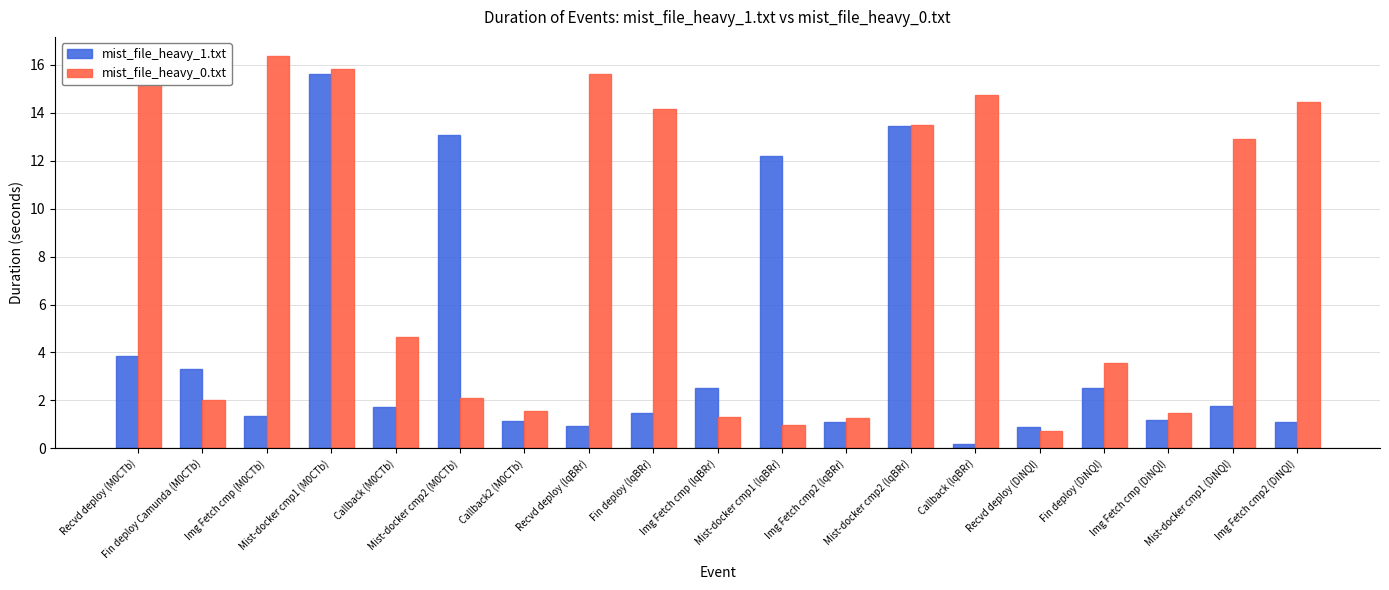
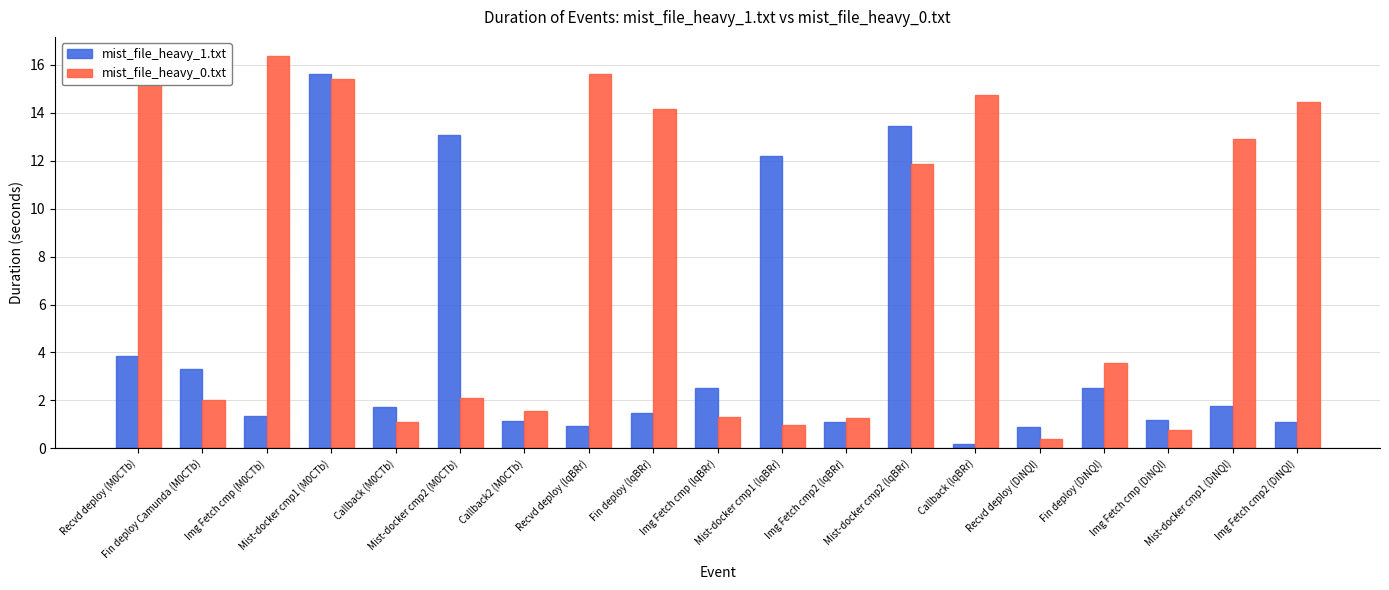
  {
    "mist_file_heavy_1.txt": {
      "Recvd deploy (M0CTb)": 3.8,
      "Fin deploy Camunda (M0CTb)": 3.3,
      "Img Fetch cmp (M0CTb)": 1.4,
      "Mist-docker cmp1 (M0CTb)": 15.6,
      "Callback (M0CTb)": 1.7,
      "Mist-docker cmp2 (M0CTb)": 13.1,
      "Callback2 (M0CTb)": 1.1,
      "Recvd deploy (lqBRr)": 0.9,
      "Fin deploy (lqBRr)": 1.5,
      "Img Fetch cmp (lqBRr)": 2.5,
      "Mist-docker cmp1 (lqBRr)": 12.2,
      "Img Fetch cmp2 (lqBRr)": 1.1,
      "Mist-docker cmp2 (lqBRr)": 13.4,
      "Callback (lqBRr)": 0.2,
      "Recvd deploy (DiNQl)": 0.9,
      "Fin deploy (DiNQl)": 2.5,
      "Img Fetch cmp (DiNQl)": 1.2,
      "Mist-docker cmp1 (DiNQl)": 1.8,
      "Img Fetch cmp2 (DiNQl)": 1.1
    },
    "mist_file_heavy_0.txt": {
      "Fin deploy Camunda (M0CTb)": 2.0,
      "Img Fetch cmp (M0CTb)": 16.4,
-     "Mist-docker cmp1 (M0CTb)": 15.8,
-     "Callback (M0CTb)": 4.6,
+     "Mist-docker cmp1 (M0CTb)": 15.4,
+     "Callback (M0CTb)": 1.1,
      "Mist-docker cmp2 (M0CTb)": 2.1,
      "Callback2 (M0CTb)": 1.6,
      "Recvd deploy (lqBRr)": 15.6,
      "Fin deploy (lqBRr)": 14.2,
      "Img Fetch cmp (lqBRr)": 1.3,
      "Mist-docker cmp1 (lqBRr)": 1.0,
      "Img Fetch cmp2 (lqBRr)": 1.3,
-     "Mist-docker cmp2 (lqBRr)": 13.5,
+     "Mist-docker cmp2 (lqBRr)": 11.9,
      "Callback (lqBRr)": 14.8,
-     "Recvd deploy (DiNQl)": 0.7,
+     "Recvd deploy (DiNQl)": 0.4,
      "Fin deploy (DiNQl)": 3.5,
-     "Img Fetch cmp (DiNQl)": 1.5,
+     "Img Fetch cmp (DiNQl)": 0.8,
      "Mist-docker cmp1 (DiNQl)": 12.9,
      "Img Fetch cmp2 (DiNQl)": 14.4
    }
  }
